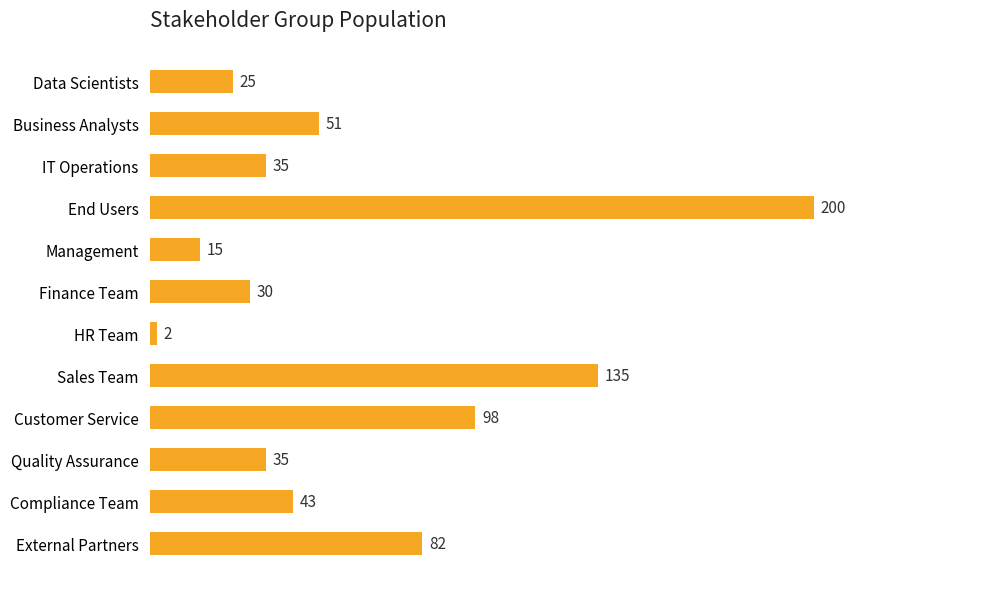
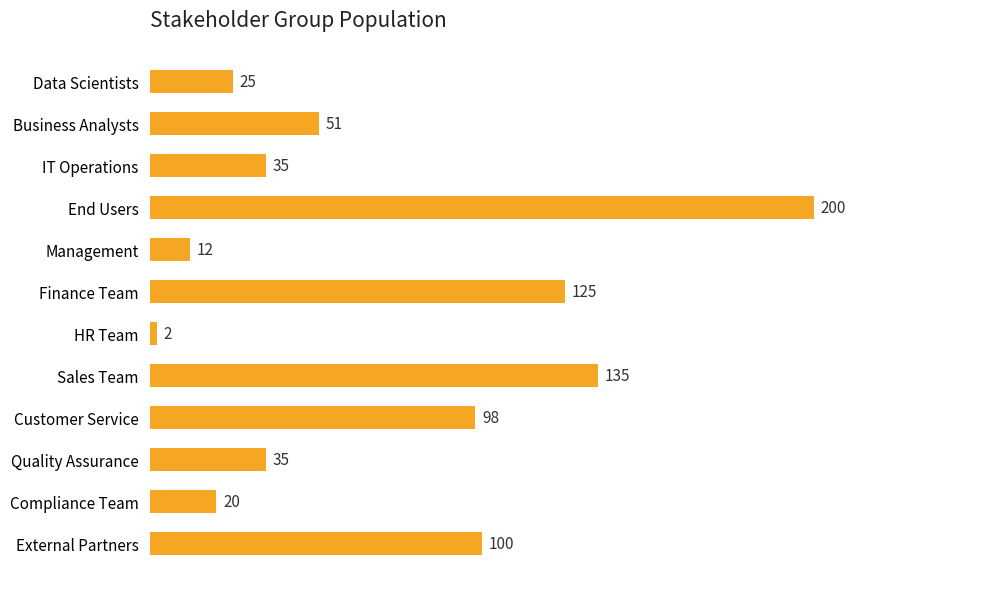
  {
    "Data Scientists": 25,
    "Business Analysts": 51,
    "IT Operations": 35,
    "End Users": 200,
-   "Management": 15,
-   "Finance Team": 30,
+   "Management": 12,
+   "Finance Team": 125,
    "HR Team": 2,
    "Sales Team": 135,
    "Customer Service": 98,
    "Quality Assurance": 35,
-   "Compliance Team": 43,
-   "External Partners": 82
+   "Compliance Team": 20,
+   "External Partners": 100
  }
